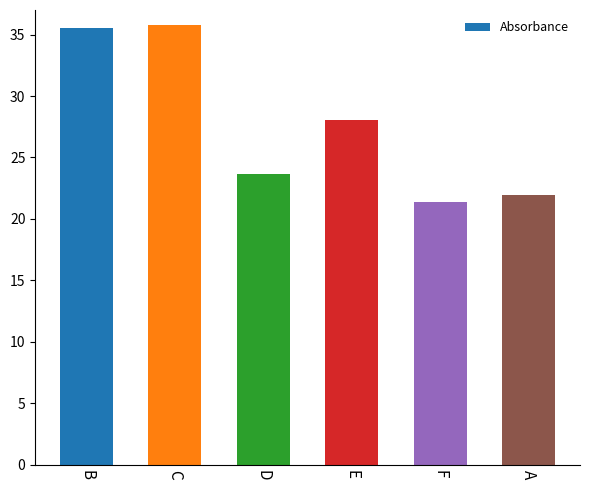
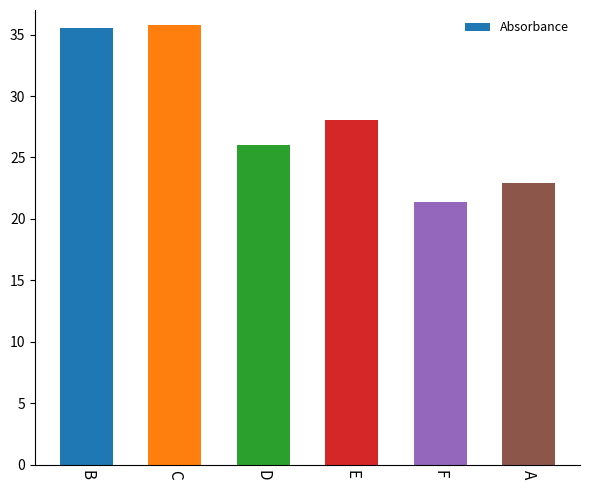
  {
    "B": 35.5,
    "C": 35.8,
-   "D": 23.6,
+   "D": 26.0,
    "E": 28.1,
    "F": 21.4,
-   "A": 22.0
+   "A": 22.9
  }
